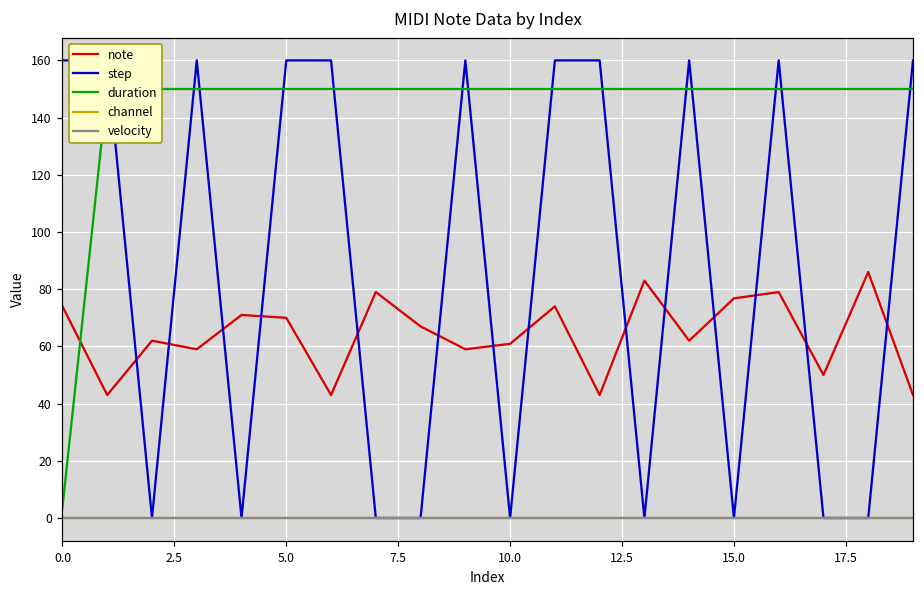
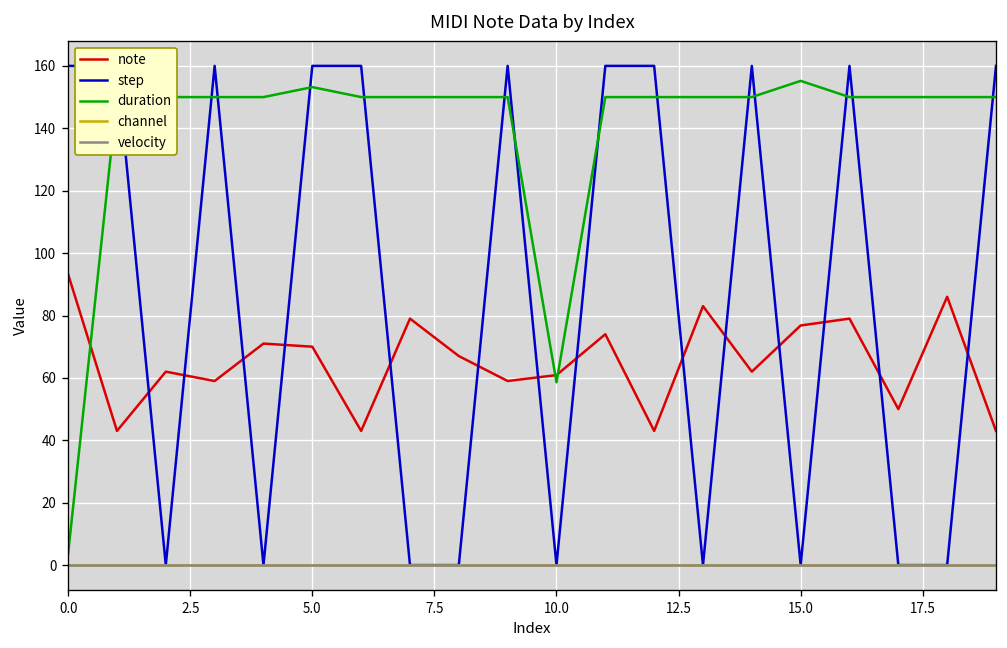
  {
    "note": {
-     "0.0": 74,
+     "0.0": 93,
      "5.0": 70,
      "10.0": 61,
      "15.0": 77
    },
    "step": {
      "0.0": 160,
      "5.0": 160
    },
    "duration": {
      "0.0": 4,
-     "5.0": 150,
-     "10.0": 150,
-     "15.0": 150
+     "5.0": 153,
+     "10.0": 59,
+     "15.0": 155
    },
    "velocity": {
      "0.0": 0,
      "5.0": 0
    }
  }
